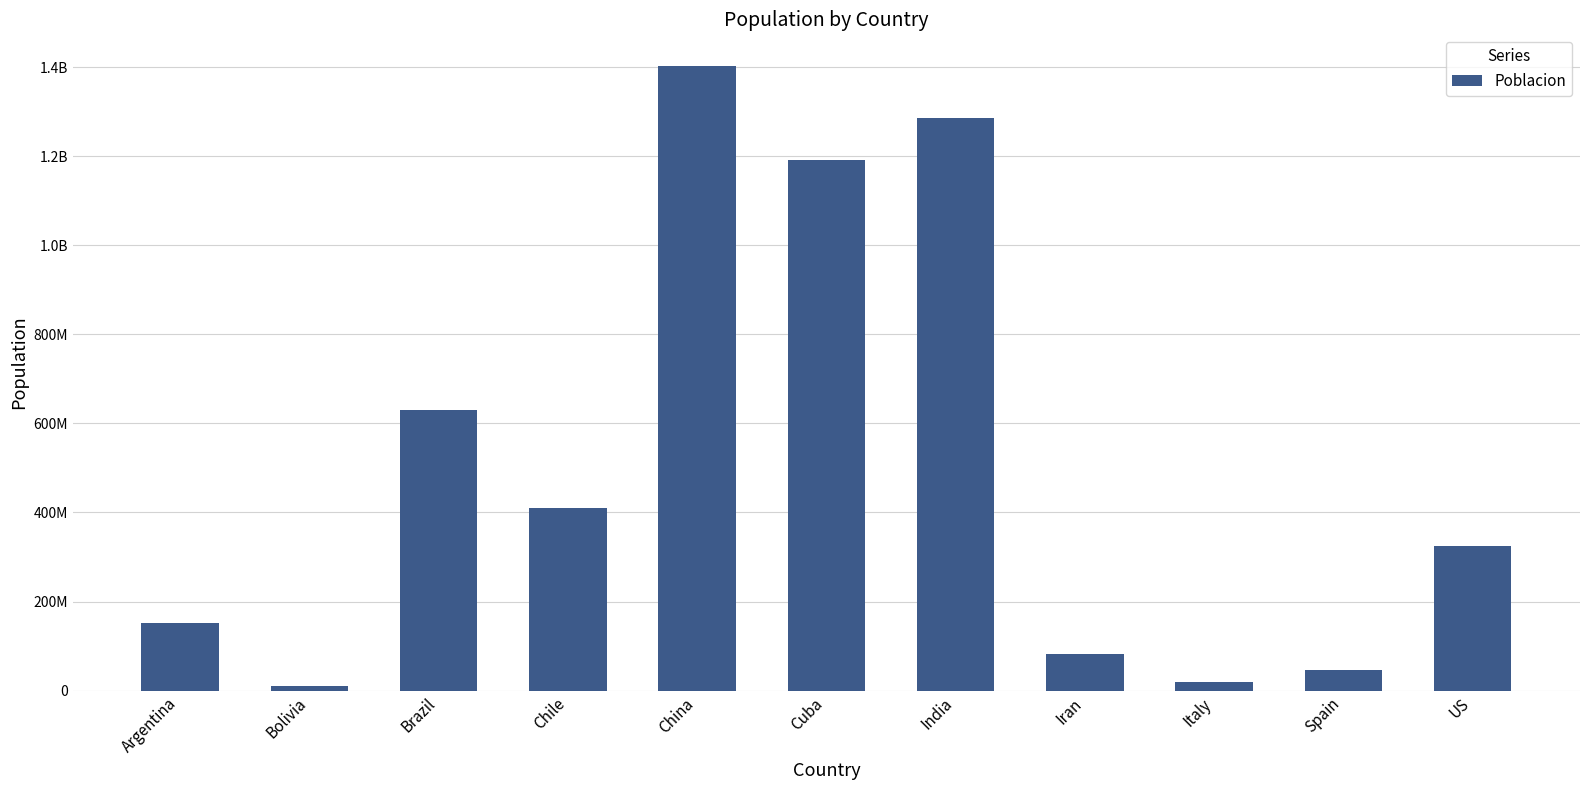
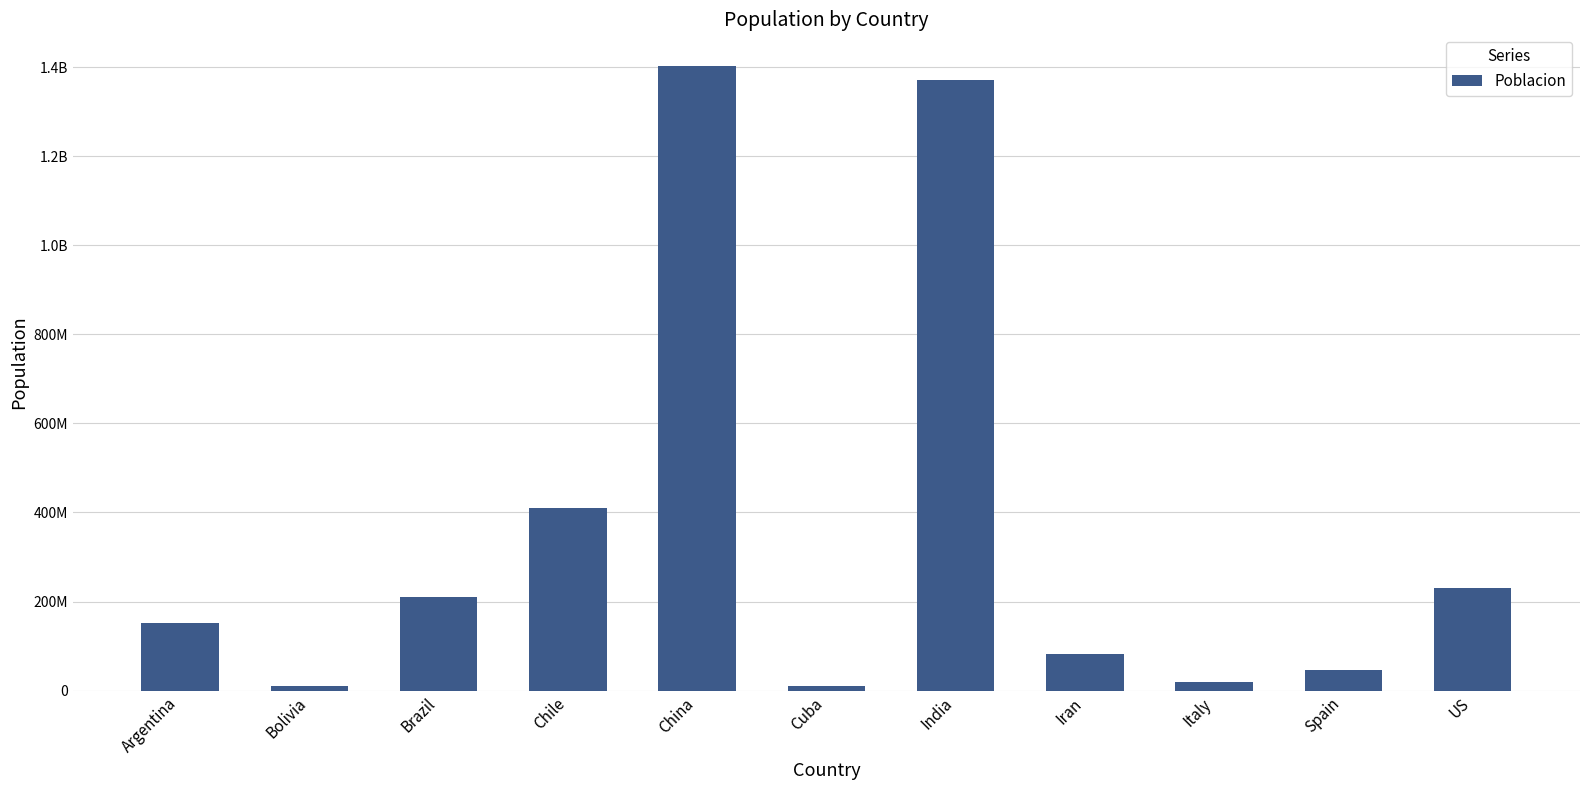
  {
    "Argentina": 150000000,
    "Bolivia": 10000000,
-   "Brazil": 630000000,
+   "Brazil": 210000000,
    "Chile": 410000000,
    "China": 1400000000,
-   "Cuba": 1190000000,
-   "India": 1290000000,
+   "Cuba": 10000000,
+   "India": 1370000000,
    "Iran": 80000000,
    "Italy": 20000000,
    "Spain": 50000000,
-   "US": 330000000
+   "US": 230000000
  }
